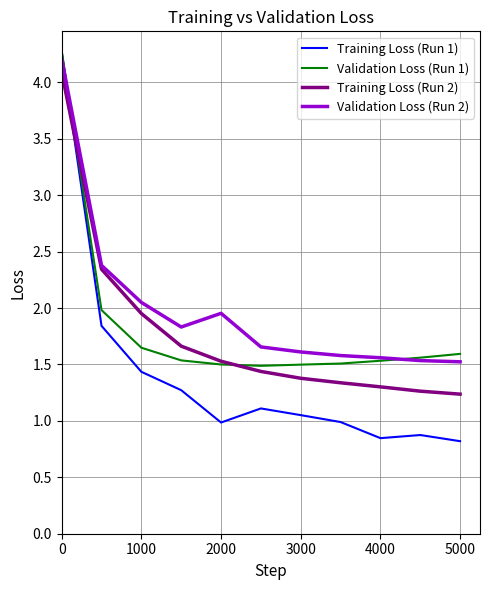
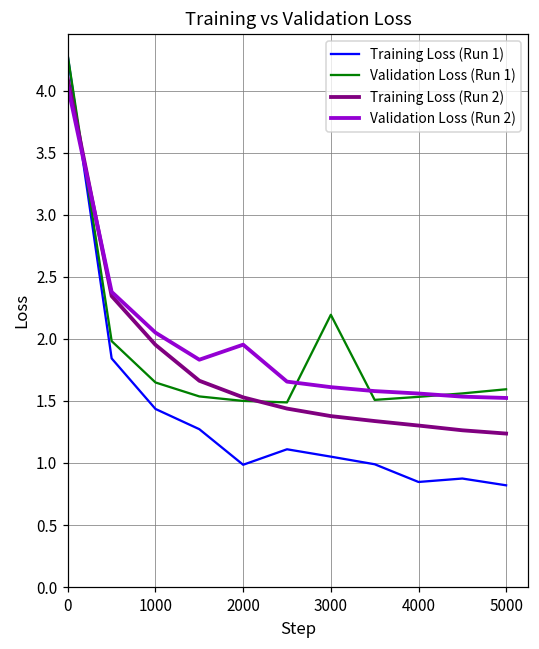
  {
    "Training Loss (Run 1)": {
      "1000": 1.44,
      "2000": 0.99,
      "3000": 1.05,
      "4000": 0.85,
      "5000": 0.82
    },
    "Validation Loss (Run 1)": {
      "1000": 1.65,
      "2000": 1.50,
-     "3000": 1.50,
+     "3000": 2.19,
      "4000": 1.53,
      "5000": 1.59
    },
    "Training Loss (Run 2)": {
      "0": 4.09,
      "1000": 1.95,
      "2000": 1.53,
      "3000": 1.38,
      "4000": 1.30,
      "5000": 1.24
    },
    "Validation Loss (Run 2)": {
-     "0": 4.21,
+     "0": 4.03,
      "1000": 2.05,
      "2000": 1.95,
      "3000": 1.61,
      "4000": 1.56,
      "5000": 1.52
    }
  }
